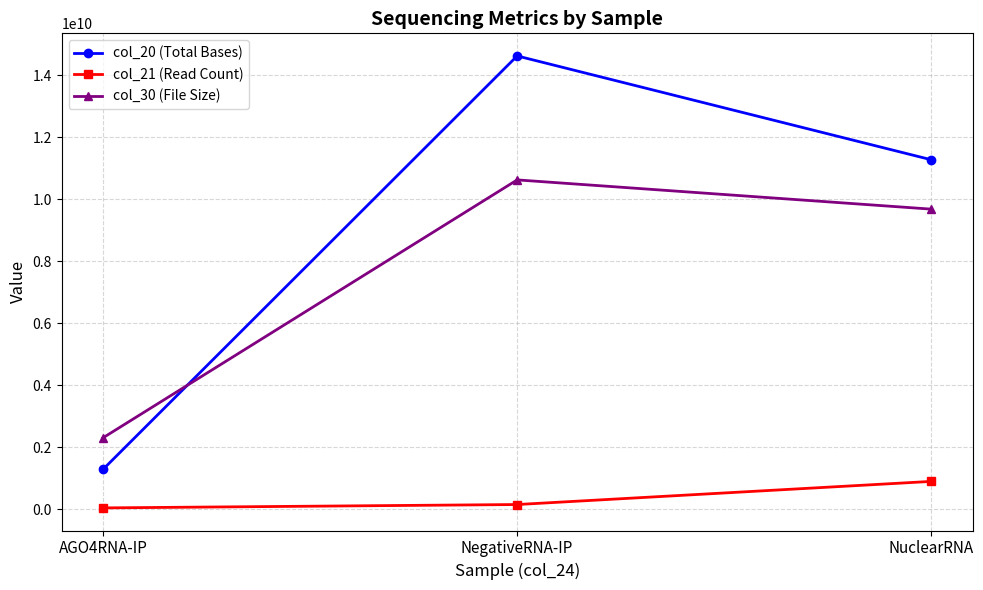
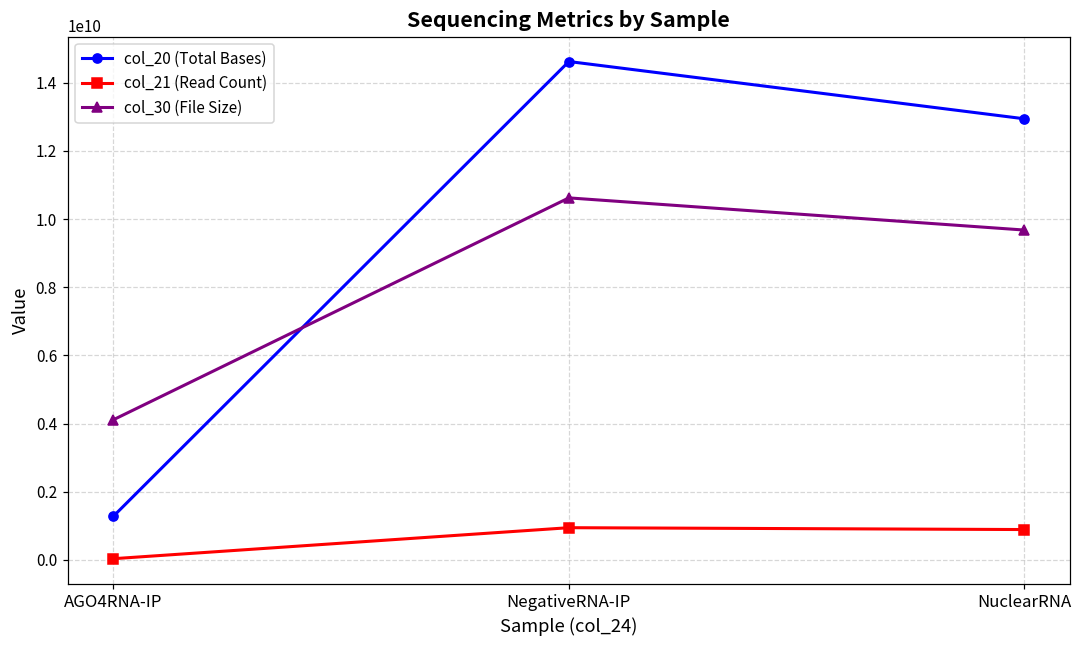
  {
    "col_20 (Total Bases)": {
      "AGO4RNA-IP": 1300000000,
      "NegativeRNA-IP": 14600000000,
-     "NuclearRNA": 11300000000
+     "NuclearRNA": 12900000000
    },
    "col_21 (Read Count)": {
      "AGO4RNA-IP": 0,
-     "NegativeRNA-IP": 100000000,
+     "NegativeRNA-IP": 900000000,
      "NuclearRNA": 900000000
    },
    "col_30 (File Size)": {
-     "AGO4RNA-IP": 2300000000,
+     "AGO4RNA-IP": 4100000000,
      "NegativeRNA-IP": 10600000000,
      "NuclearRNA": 9700000000
    }
  }
